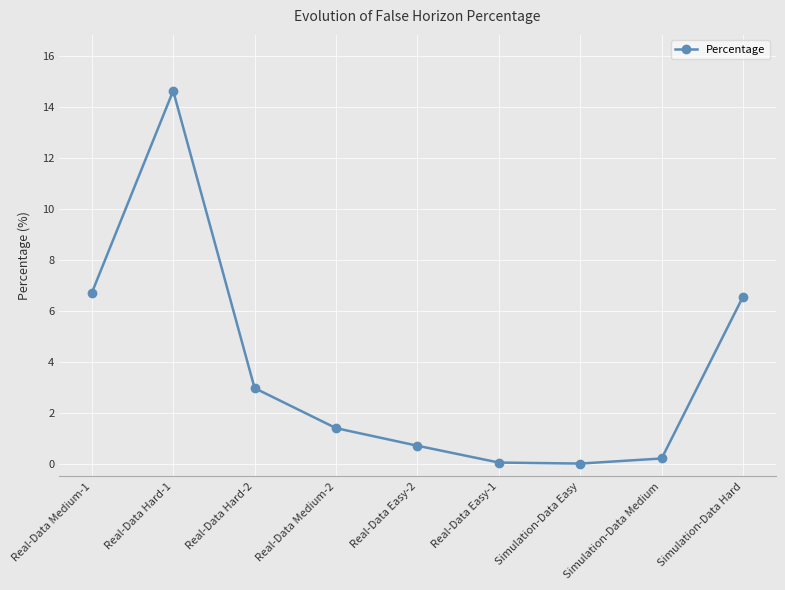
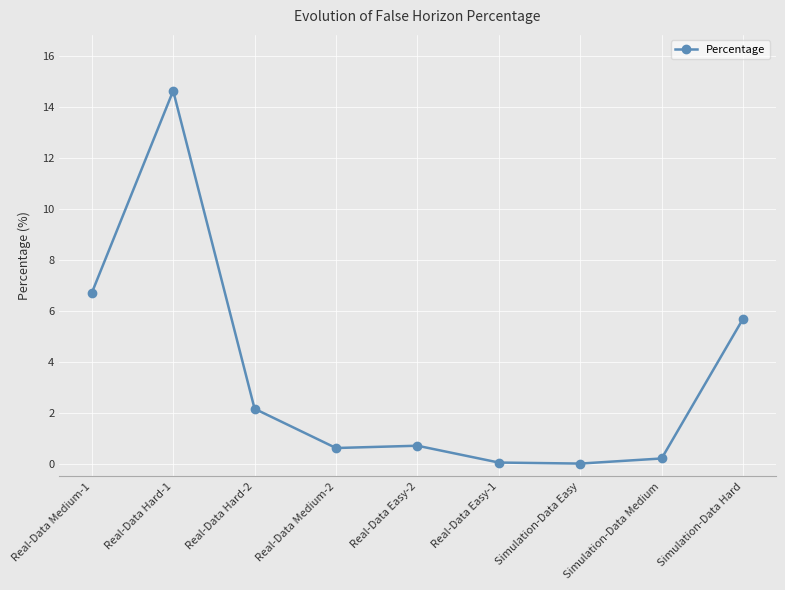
  {
    "Real-Data Medium-1": 6.7,
    "Real-Data Hard-1": 14.6,
-   "Real-Data Hard-2": 3.0,
-   "Real-Data Medium-2": 1.4,
+   "Real-Data Hard-2": 2.2,
+   "Real-Data Medium-2": 0.6,
    "Real-Data Easy-2": 0.7,
    "Real-Data Easy-1": 0.0,
    "Simulation-Data Easy": 0.0,
    "Simulation-Data Medium": 0.2,
-   "Simulation-Data Hard": 6.6
+   "Simulation-Data Hard": 5.7
  }
